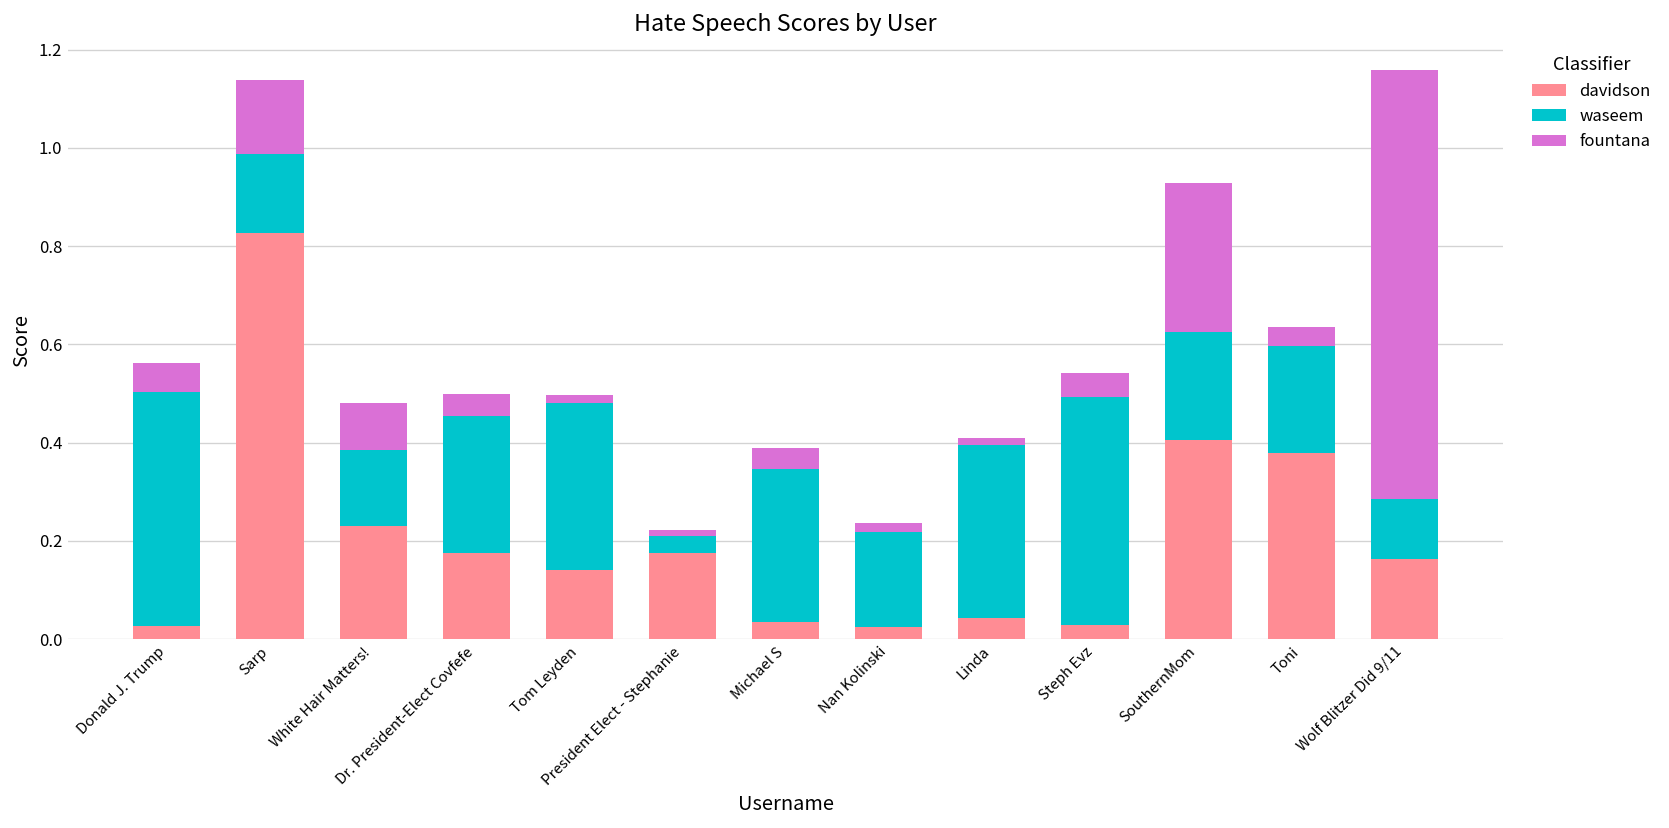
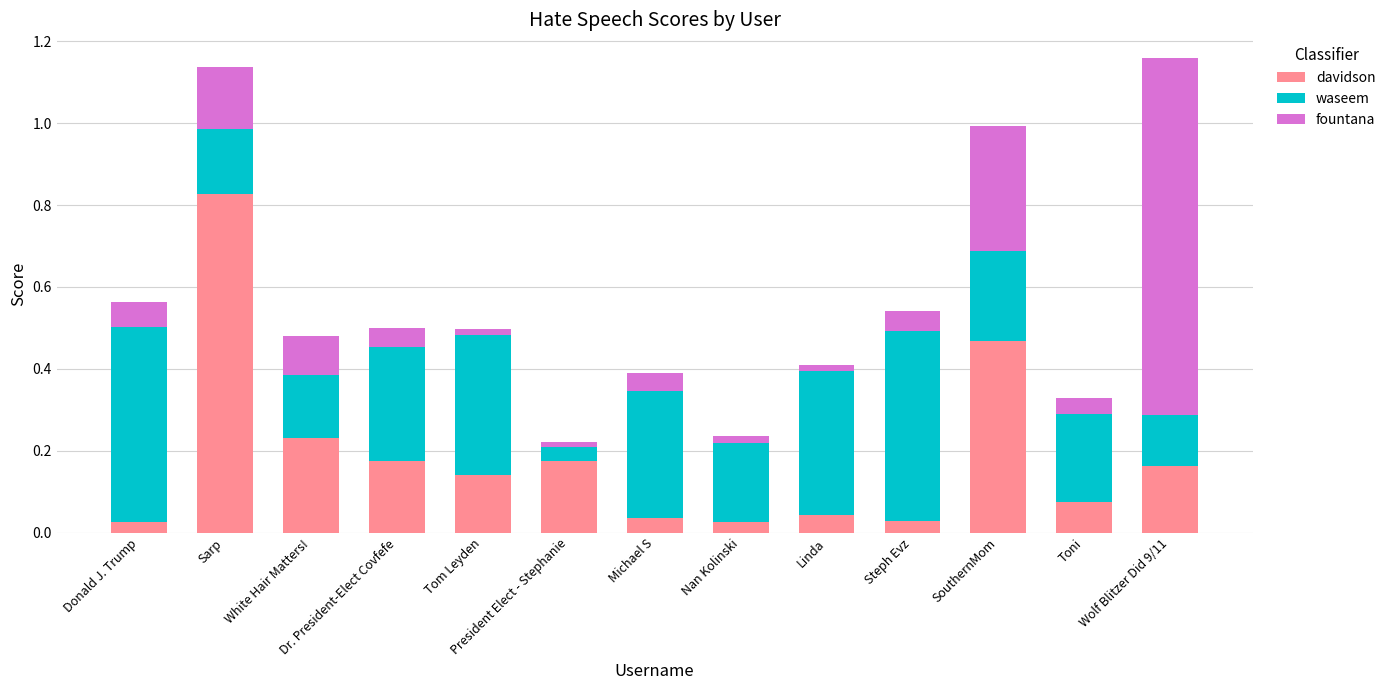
  {
    "davidson": {
      "Donald J. Trump": 0.03,
      "Sarp": 0.83,
      "White Hair Matters!": 0.23,
      "Dr. President-Elect Covfefe": 0.17,
      "Tom Leyden": 0.14,
      "President Elect - Stephanie": 0.18,
      "Michael S": 0.03,
      "Nan Kolinski": 0.02,
      "Linda": 0.04,
      "Steph Evz": 0.03,
-     "SouthernMom": 0.40,
-     "Toni": 0.38,
+     "SouthernMom": 0.47,
+     "Toni": 0.07,
      "Wolf Blitzer Did 9/11": 0.16
    },
    "waseem": {
      "Donald J. Trump": 0.48,
      "Sarp": 0.16,
      "White Hair Matters!": 0.16,
      "Dr. President-Elect Covfefe": 0.28,
      "Tom Leyden": 0.34,
      "President Elect - Stephanie": 0.03,
      "Michael S": 0.31,
      "Nan Kolinski": 0.19,
      "Linda": 0.35,
      "Steph Evz": 0.46,
      "SouthernMom": 0.22,
      "Toni": 0.22,
      "Wolf Blitzer Did 9/11": 0.12
    },
    "fountana": {
      "Donald J. Trump": 0.06,
      "Sarp": 0.15,
      "White Hair Matters!": 0.10,
      "Dr. President-Elect Covfefe": 0.05,
      "Tom Leyden": 0.01,
      "President Elect - Stephanie": 0.01,
      "Michael S": 0.04,
      "Nan Kolinski": 0.02,
      "Linda": 0.02,
      "Steph Evz": 0.05,
      "SouthernMom": 0.30,
      "Toni": 0.04,
      "Wolf Blitzer Did 9/11": 0.87
    }
  }
